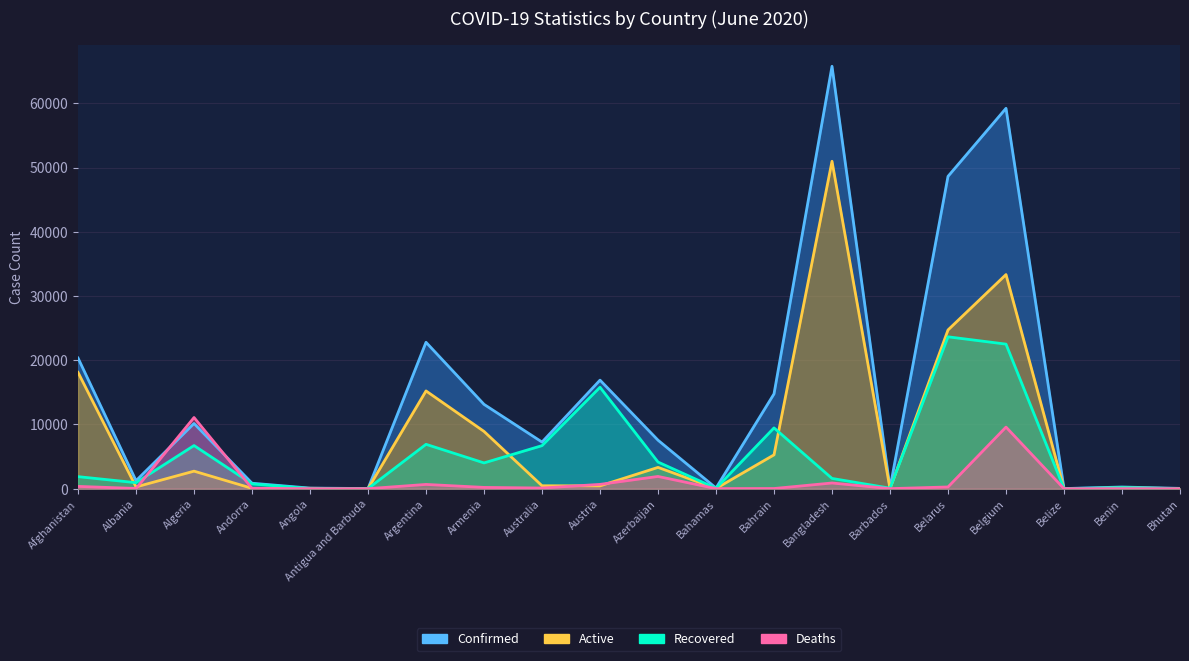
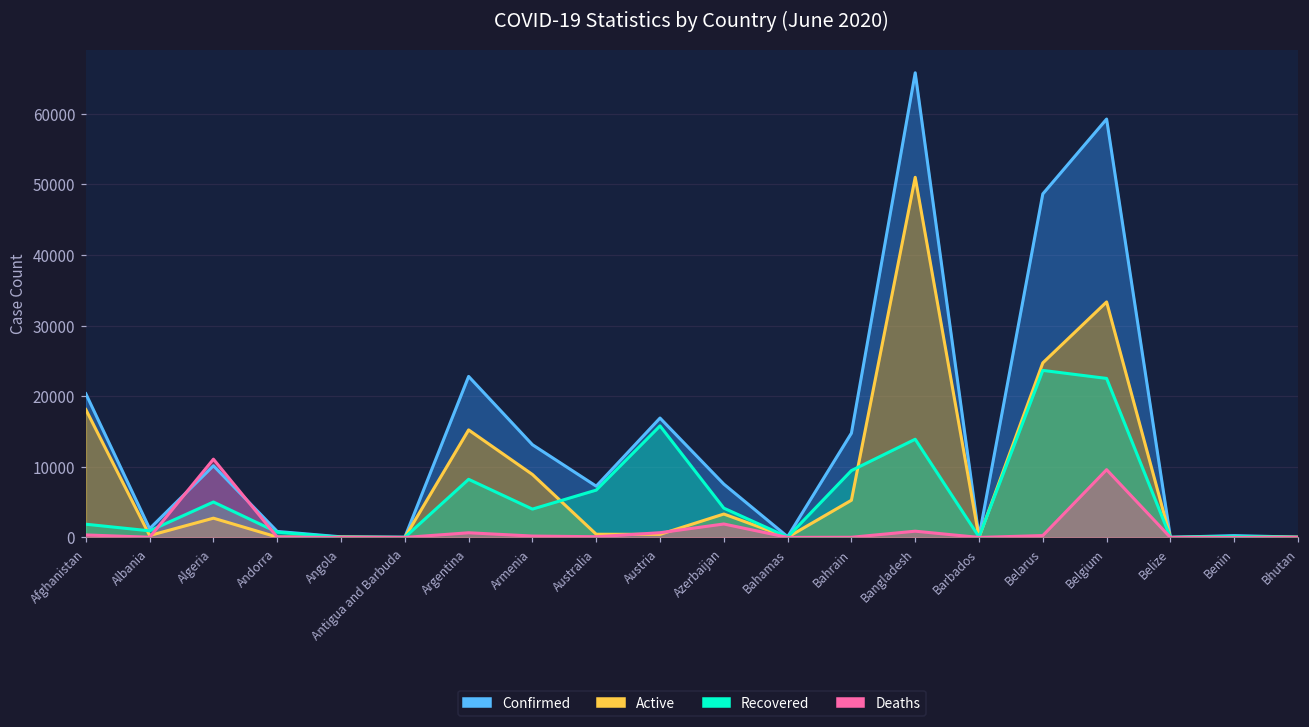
  {
    "Recovered": {
      "Afghanistan": 2000,
-     "Algeria": 7000,
-     "Argentina": 7000,
+     "Algeria": 5000,
+     "Argentina": 8000,
      "Armenia": 4000,
      "Australia": 7000,
      "Austria": 16000,
      "Azerbaijan": 4000,
      "Bahrain": 9000,
-     "Bangladesh": 2000,
+     "Bangladesh": 14000,
      "Belarus": 24000,
      "Belgium": 23000
    },
    "Deaths": {
      "Afghanistan": 0,
      "Algeria": 11000,
      "Argentina": 1000,
      "Armenia": 0,
      "Azerbaijan": 2000,
      "Bahrain": 0,
      "Bangladesh": 1000,
      "Belarus": 0,
      "Belgium": 10000
    }
  }
